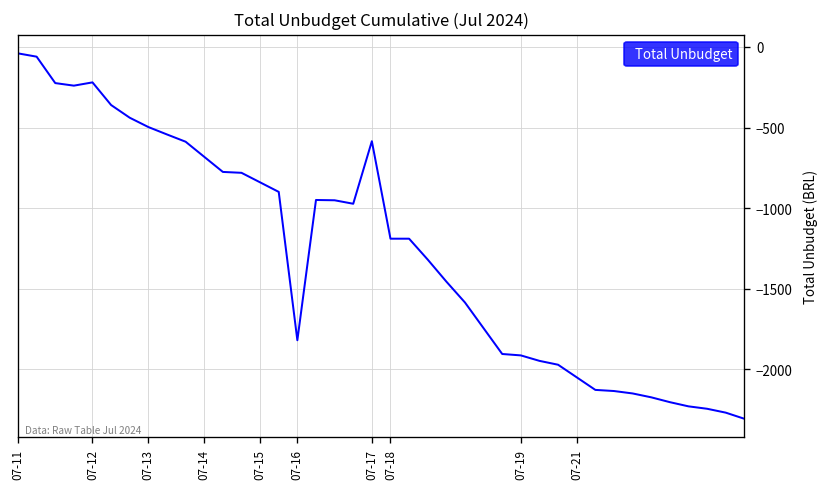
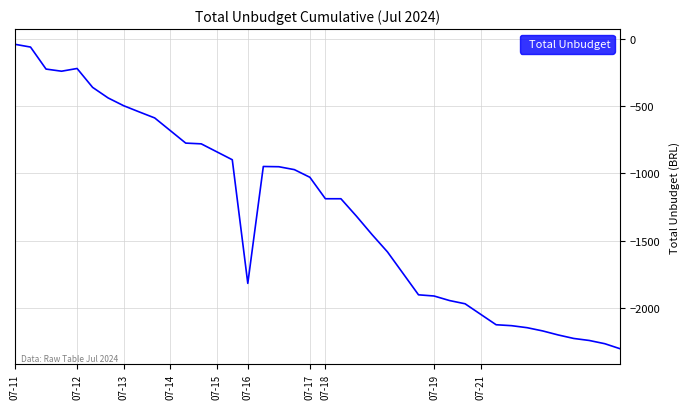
  {
    "07-11": -40,
    "07-12": -220,
    "07-13": -500,
    "07-14": -680,
    "07-15": -840,
    "07-16": -1820,
-   "07-17": -580,
+   "07-17": -1030,
    "07-18": -1190,
    "07-19": -1910,
    "07-21": -2050
  }
